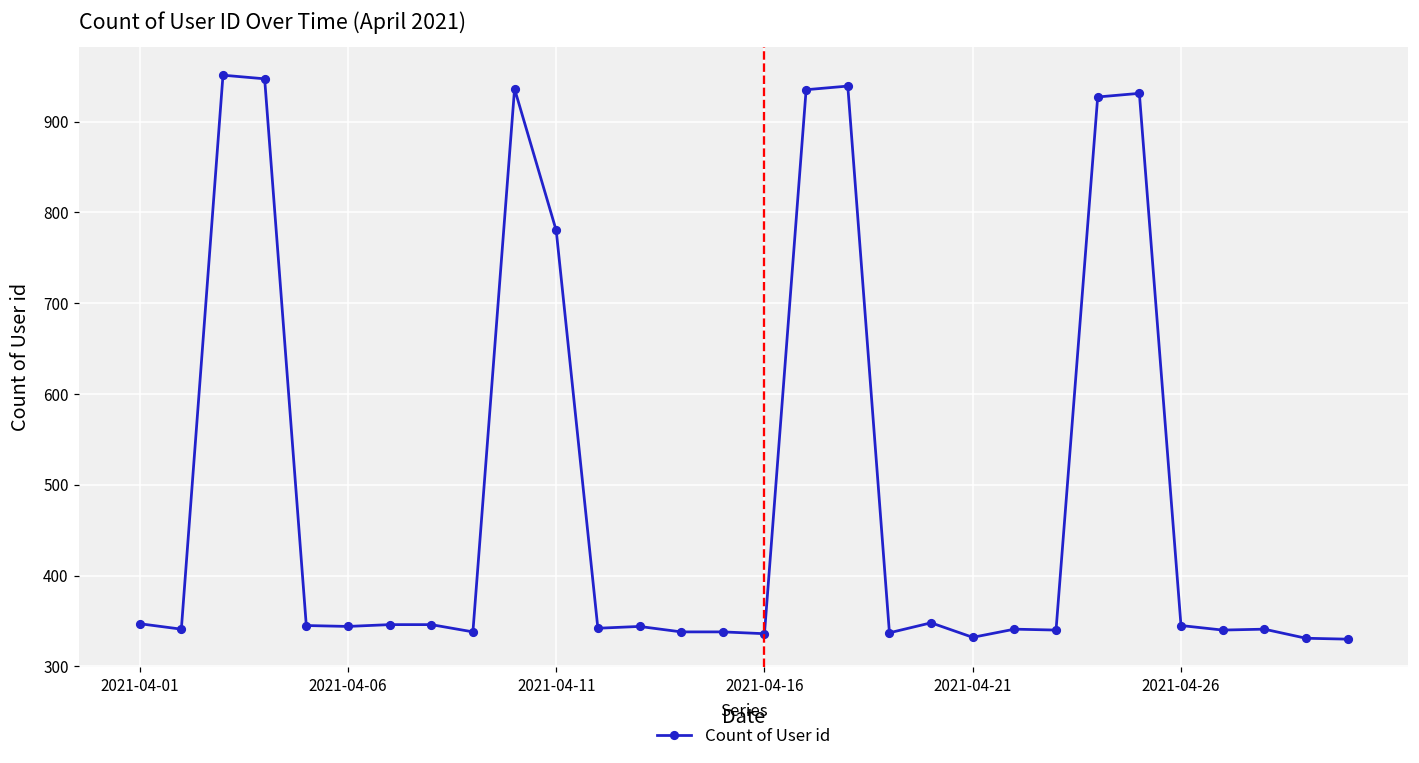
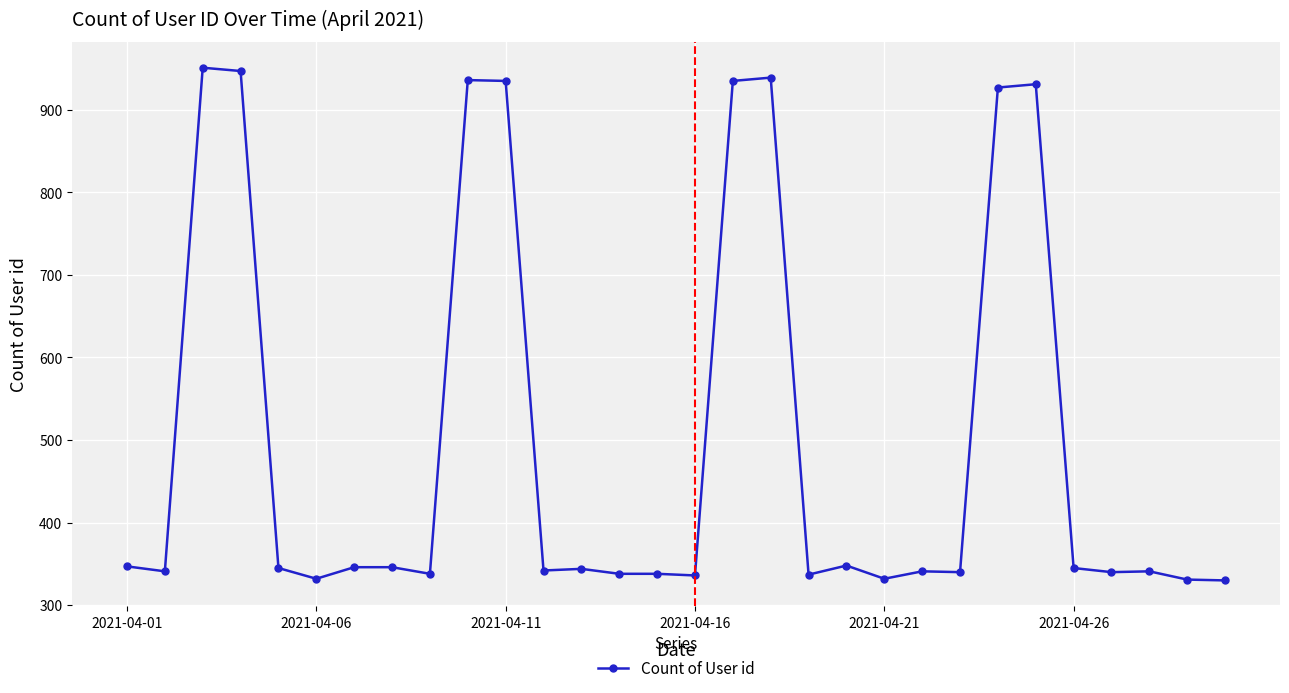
  {
    "2021-04-01": 350,
-   "2021-04-06": 340,
-   "2021-04-11": 780,
+   "2021-04-06": 330,
+   "2021-04-11": 940,
    "2021-04-16": 340,
    "2021-04-21": 330,
    "2021-04-26": 350
  }
